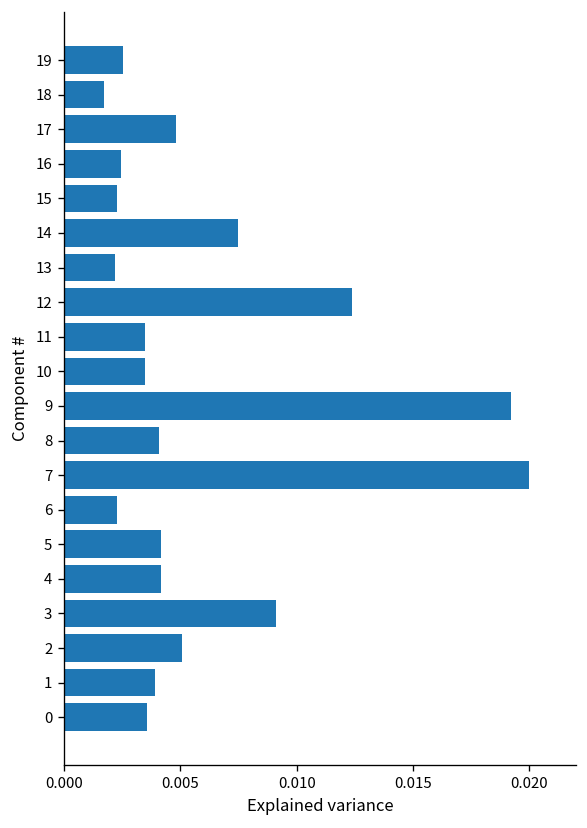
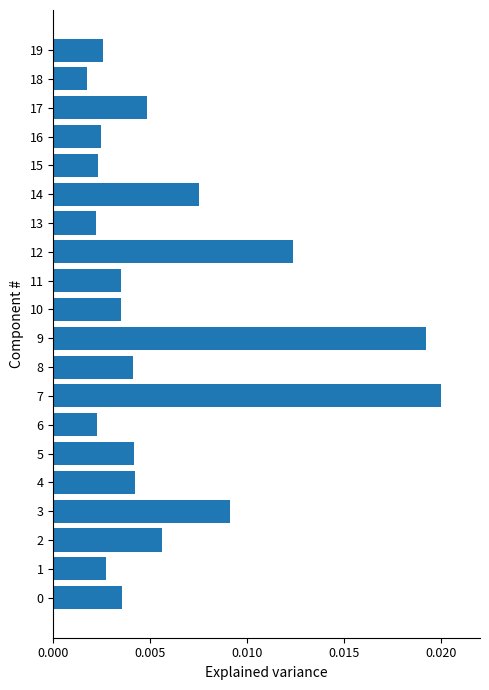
  {
    "19": 0.0025,
    "18": 0.0017,
    "17": 0.0048,
    "16": 0.0025,
    "15": 0.0023,
    "14": 0.0075,
    "13": 0.0022,
    "12": 0.0124,
    "11": 0.0035,
    "10": 0.0035,
    "9": 0.0192,
    "8": 0.0041,
    "7": 0.0200,
    "6": 0.0023,
    "5": 0.0042,
    "4": 0.0042,
    "3": 0.0091,
-   "2": 0.0051,
-   "1": 0.0039,
+   "2": 0.0056,
+   "1": 0.0027,
    "0": 0.0036
  }
